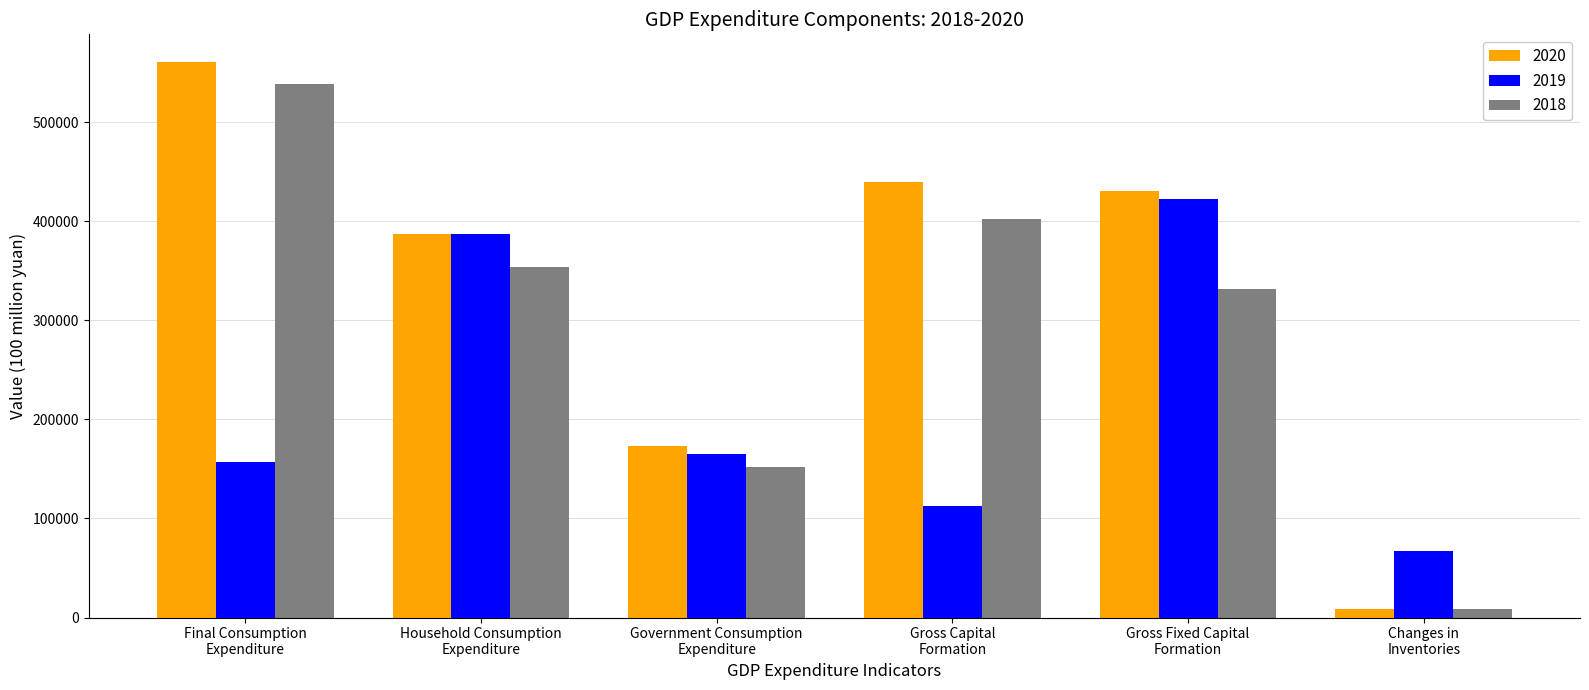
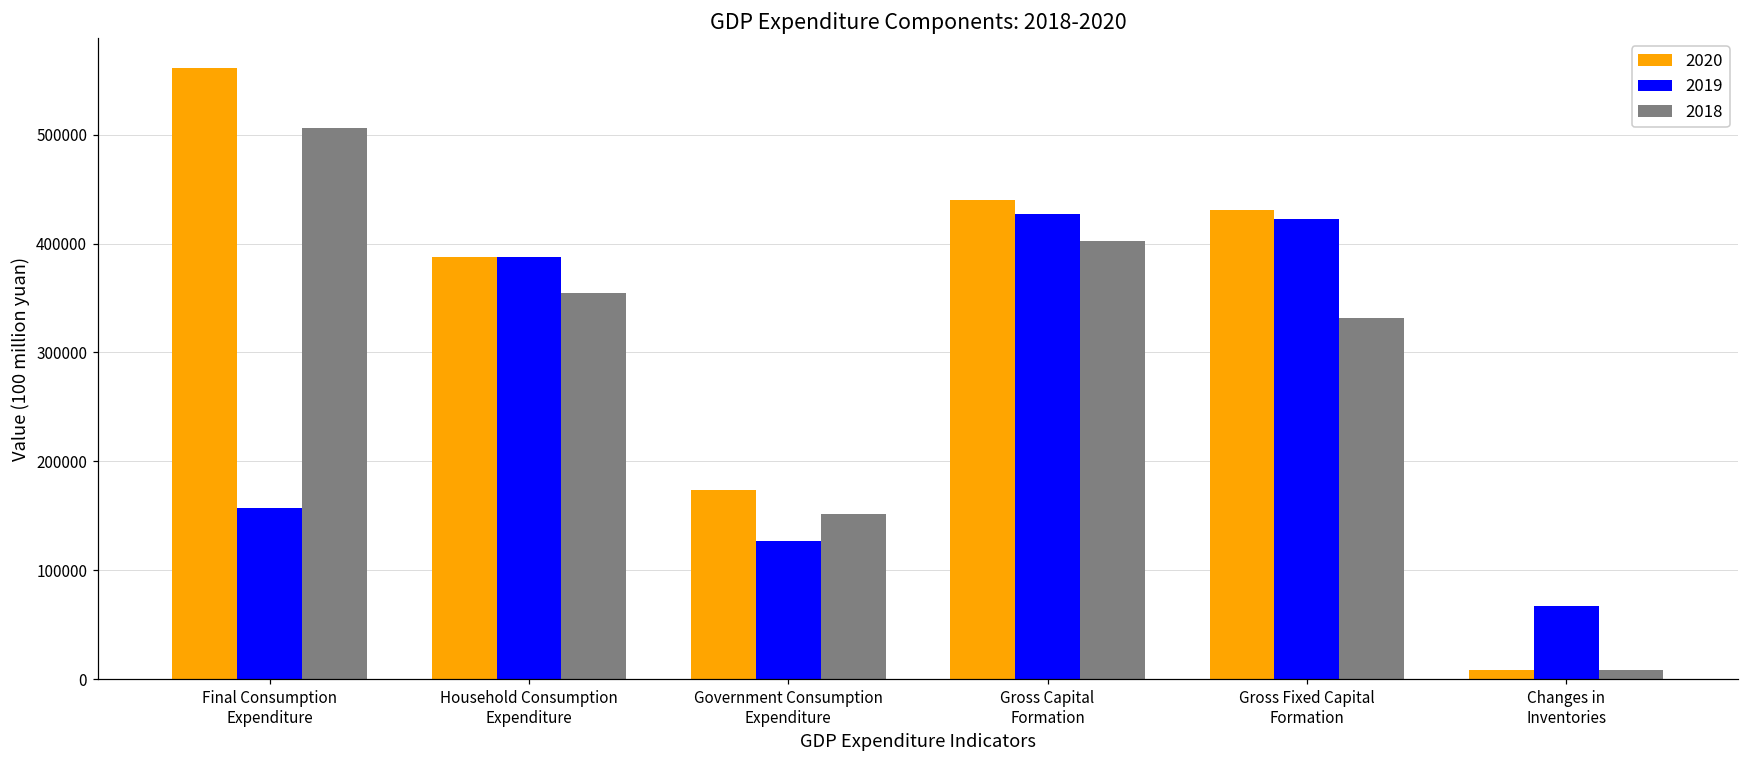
  {
    "2020": {
      "Final Consumption Expenditure": 560000,
      "Household Consumption Expenditure": 390000,
      "Government Consumption Expenditure": 170000,
      "Gross Capital Formation": 440000,
      "Gross Fixed Capital Formation": 430000,
      "Changes in Inventories": 10000
    },
    "2019": {
      "Final Consumption Expenditure": 160000,
      "Household Consumption Expenditure": 390000,
-     "Government Consumption Expenditure": 170000,
-     "Gross Capital Formation": 110000,
+     "Government Consumption Expenditure": 130000,
+     "Gross Capital Formation": 430000,
      "Gross Fixed Capital Formation": 420000,
      "Changes in Inventories": 70000
    },
    "2018": {
-     "Final Consumption Expenditure": 540000,
+     "Final Consumption Expenditure": 510000,
      "Household Consumption Expenditure": 350000,
      "Government Consumption Expenditure": 150000,
      "Gross Capital Formation": 400000,
      "Gross Fixed Capital Formation": 330000,
      "Changes in Inventories": 10000
    }
  }
